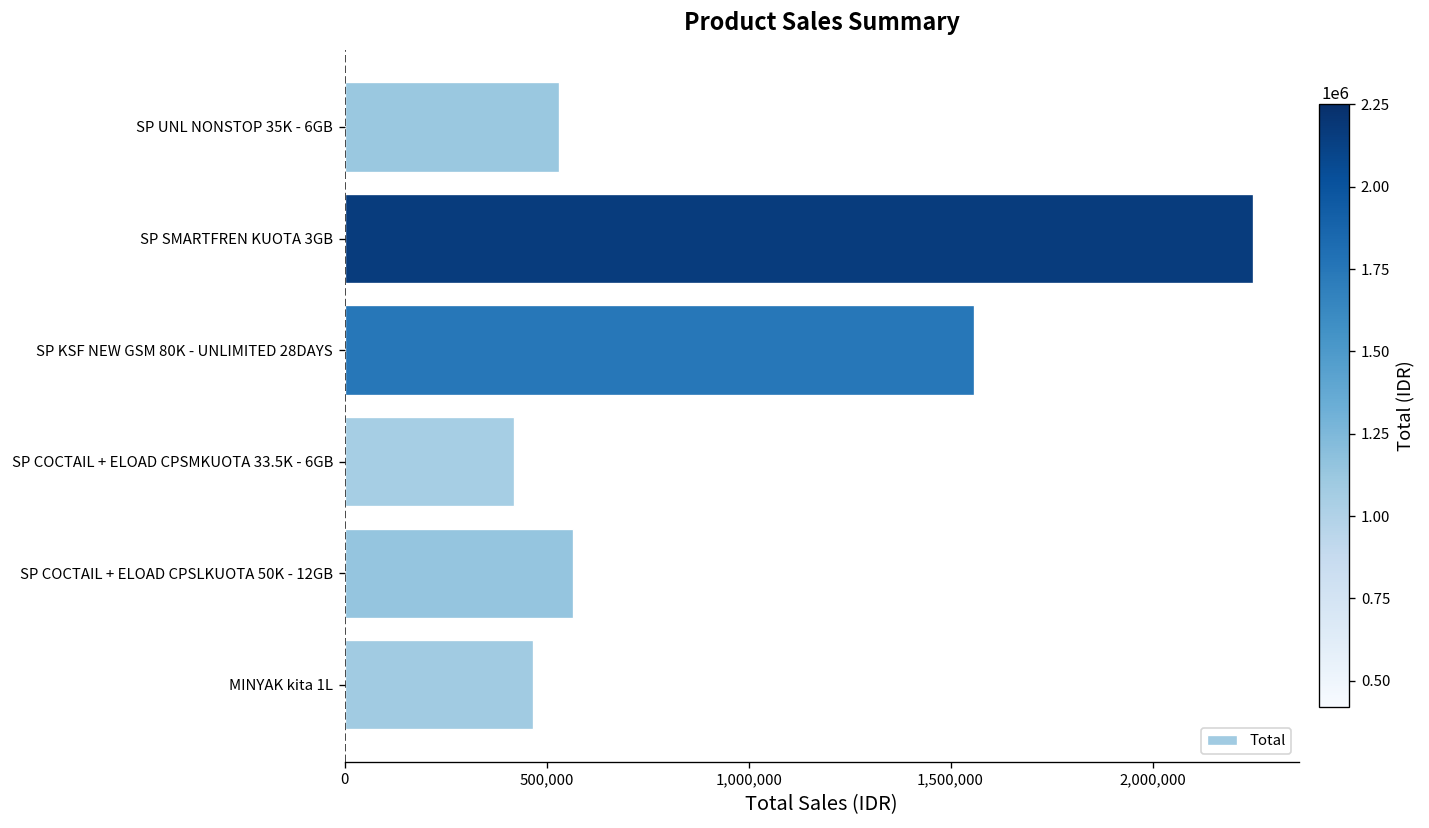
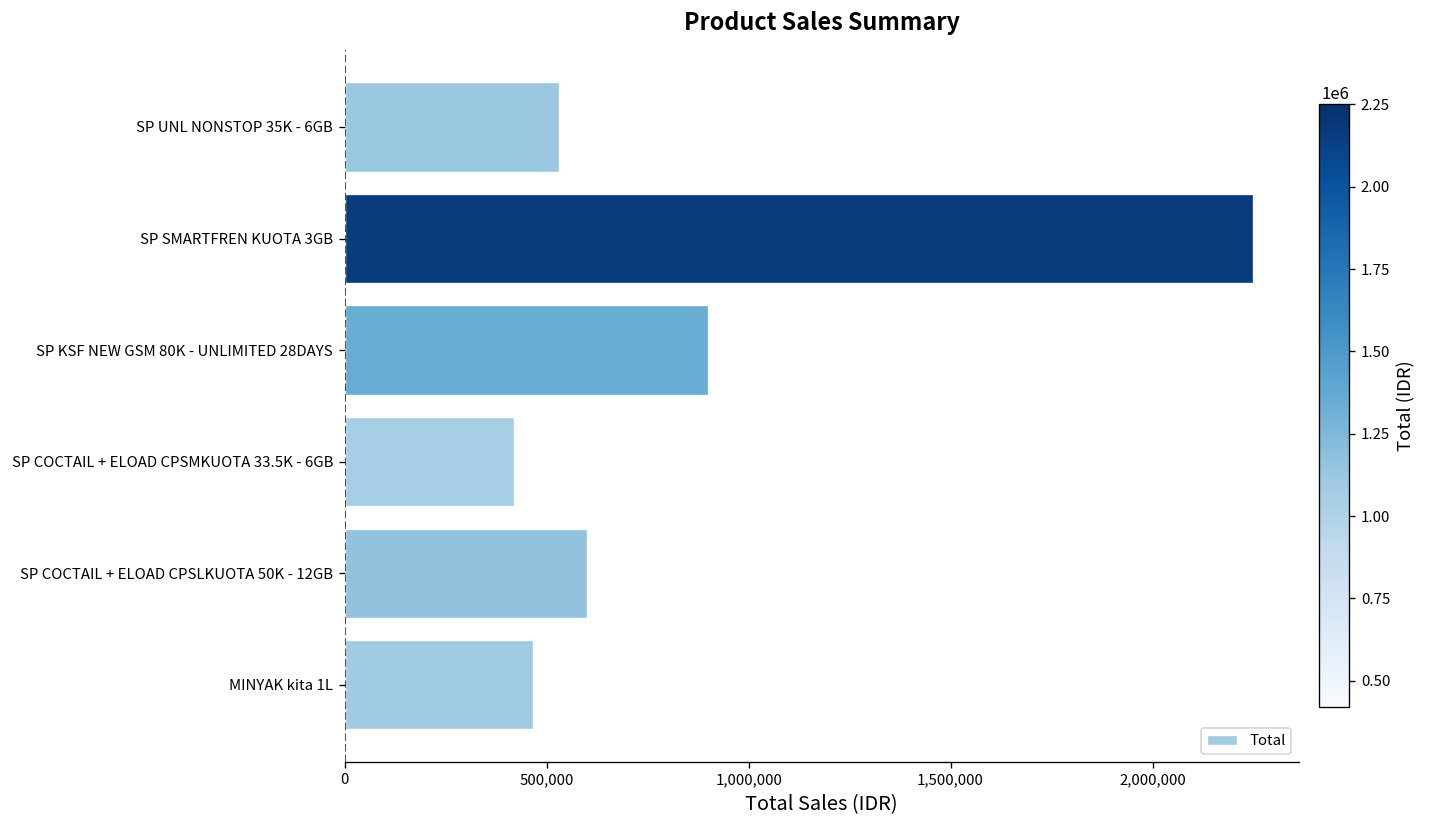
  {
    "SP UNL NONSTOP 35K - 6GB": "530,000",
    "SP SMARTFREN KUOTA 3GB": "2,250,000",
-   "SP KSF NEW GSM 80K - UNLIMITED 28DAYS": "1,560,000",
+   "SP KSF NEW GSM 80K - UNLIMITED 28DAYS": "900,000",
    "SP COCTAIL + ELOAD CPSMKUOTA 33.5K - 6GB": "420,000",
-   "SP COCTAIL + ELOAD CPSLKUOTA 50K - 12GB": "570,000",
+   "SP COCTAIL + ELOAD CPSLKUOTA 50K - 12GB": "600,000",
    "MINYAK kita 1L": "470,000"
  }
